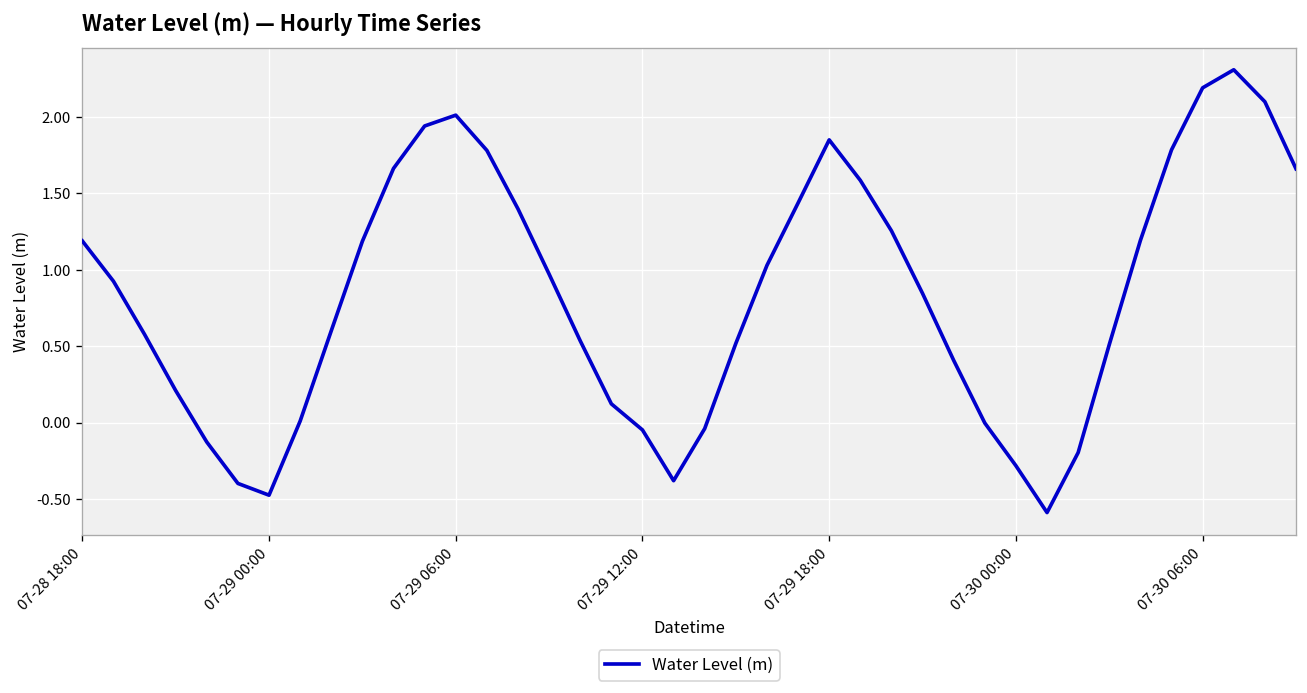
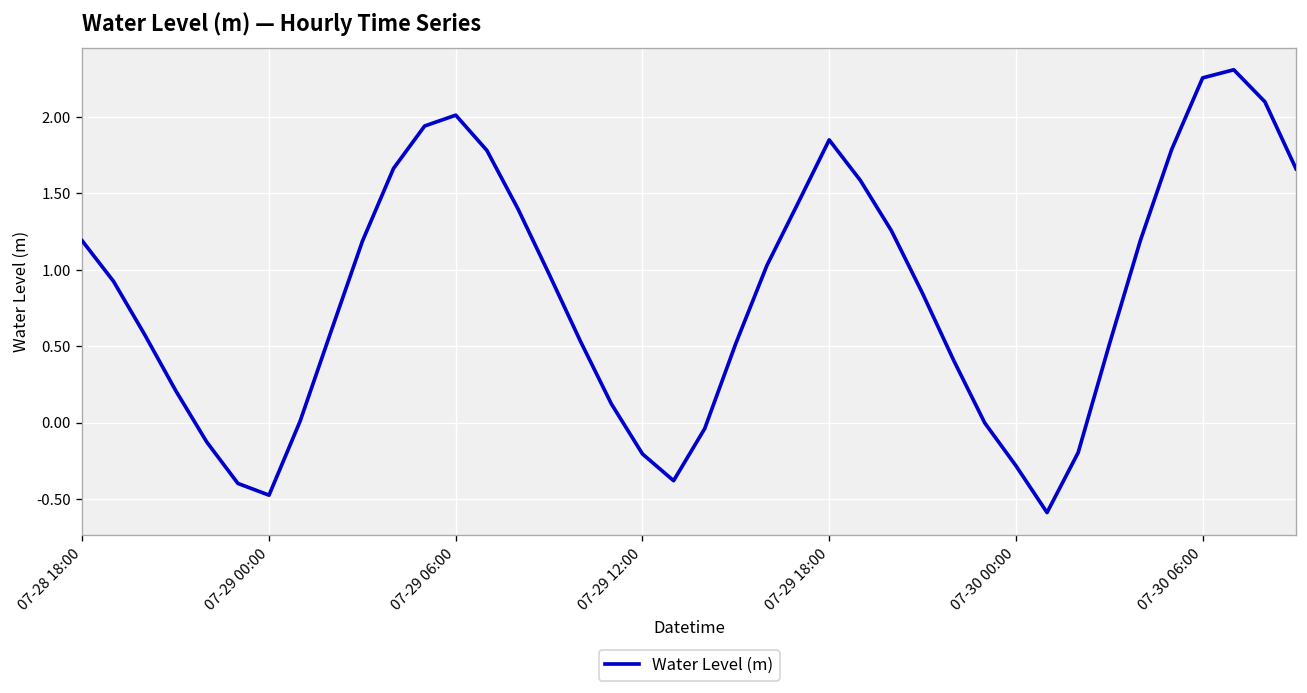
  {
    "07-28 18:00": 1.19,
    "07-29 00:00": -0.47,
    "07-29 06:00": 2.01,
-   "07-29 12:00": -0.05,
+   "07-29 12:00": -0.20,
    "07-29 18:00": 1.85,
    "07-30 00:00": -0.28,
-   "07-30 06:00": 2.19
+   "07-30 06:00": 2.26
  }
